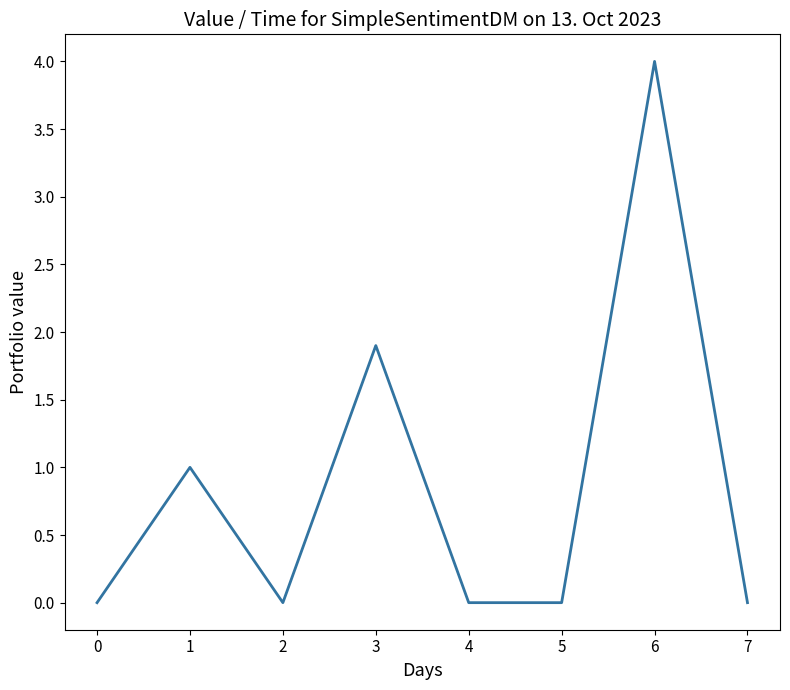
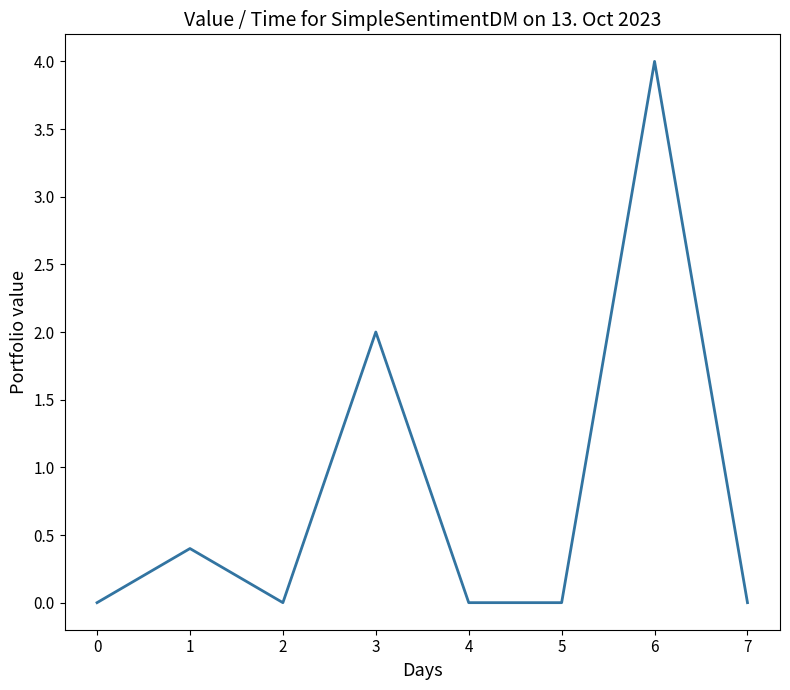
  {
    "0": 0.0,
-   "1": 1.0,
+   "1": 0.4,
    "2": 0.0,
-   "3": 1.9,
+   "3": 2.0,
    "4": 0.0,
    "5": 0.0,
    "6": 4.0,
    "7": 0.0
  }
